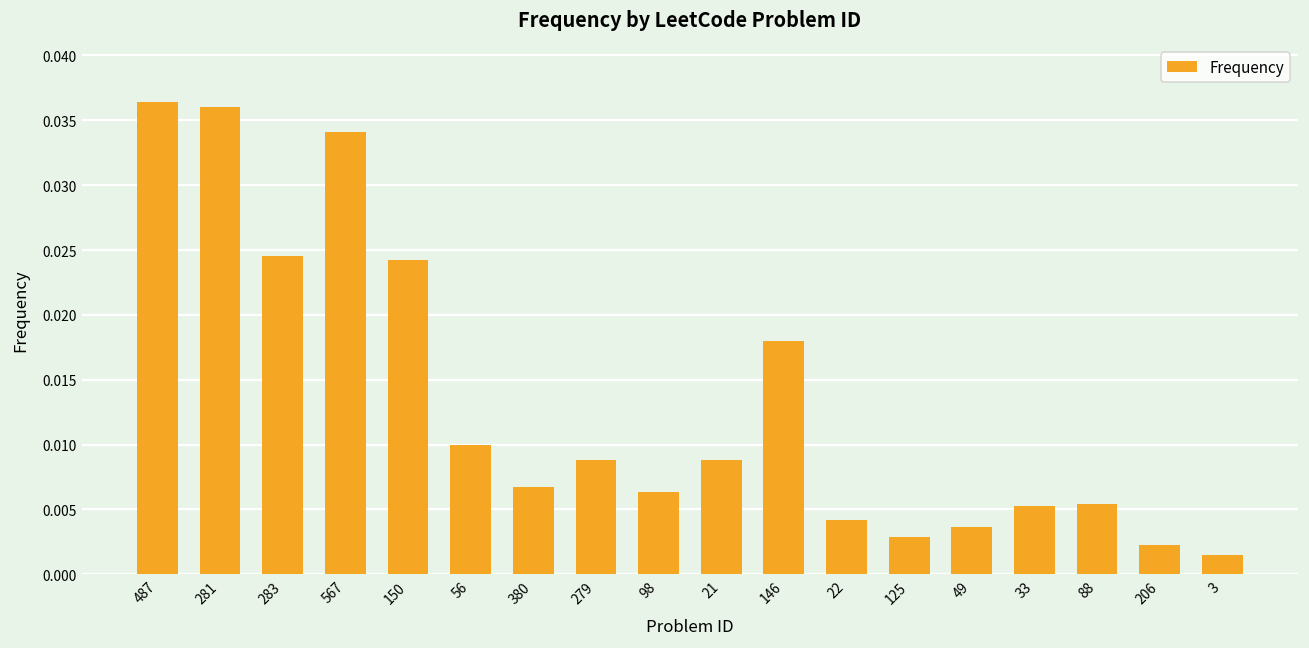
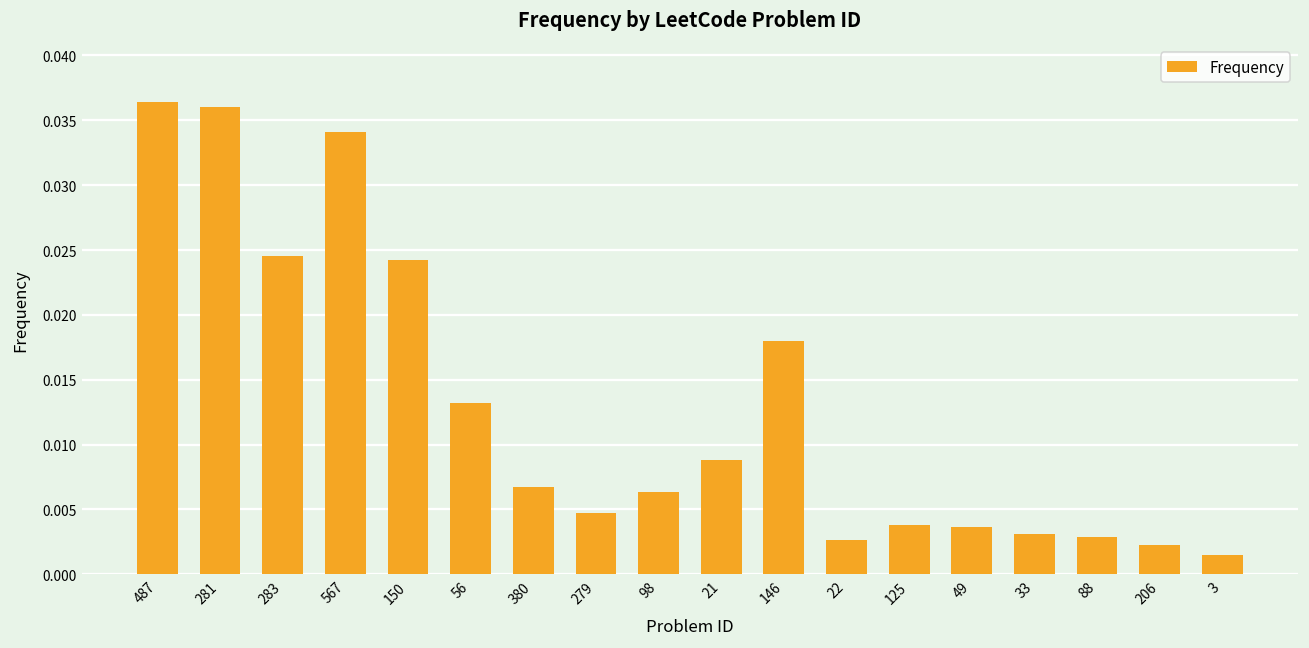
  {
    "487": 0.0364,
    "281": 0.0360,
    "283": 0.0246,
    "567": 0.0341,
    "150": 0.0242,
-   "56": 0.0100,
+   "56": 0.0132,
    "380": 0.0068,
-   "279": 0.0088,
+   "279": 0.0047,
    "98": 0.0063,
    "21": 0.0088,
    "146": 0.0180,
-   "22": 0.0042,
-   "125": 0.0028,
+   "22": 0.0026,
+   "125": 0.0038,
    "49": 0.0036,
-   "33": 0.0053,
-   "88": 0.0054,
+   "33": 0.0031,
+   "88": 0.0029,
    "206": 0.0022,
    "3": 0.0015
  }
